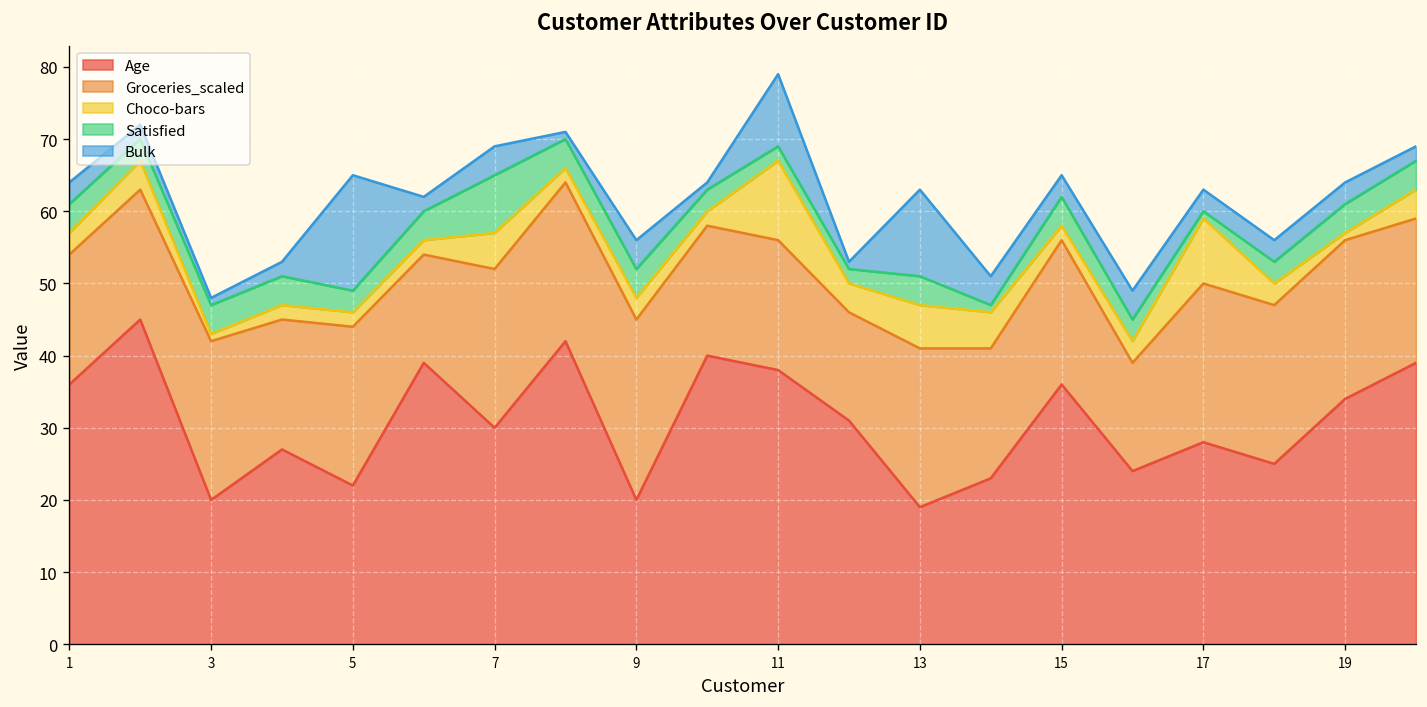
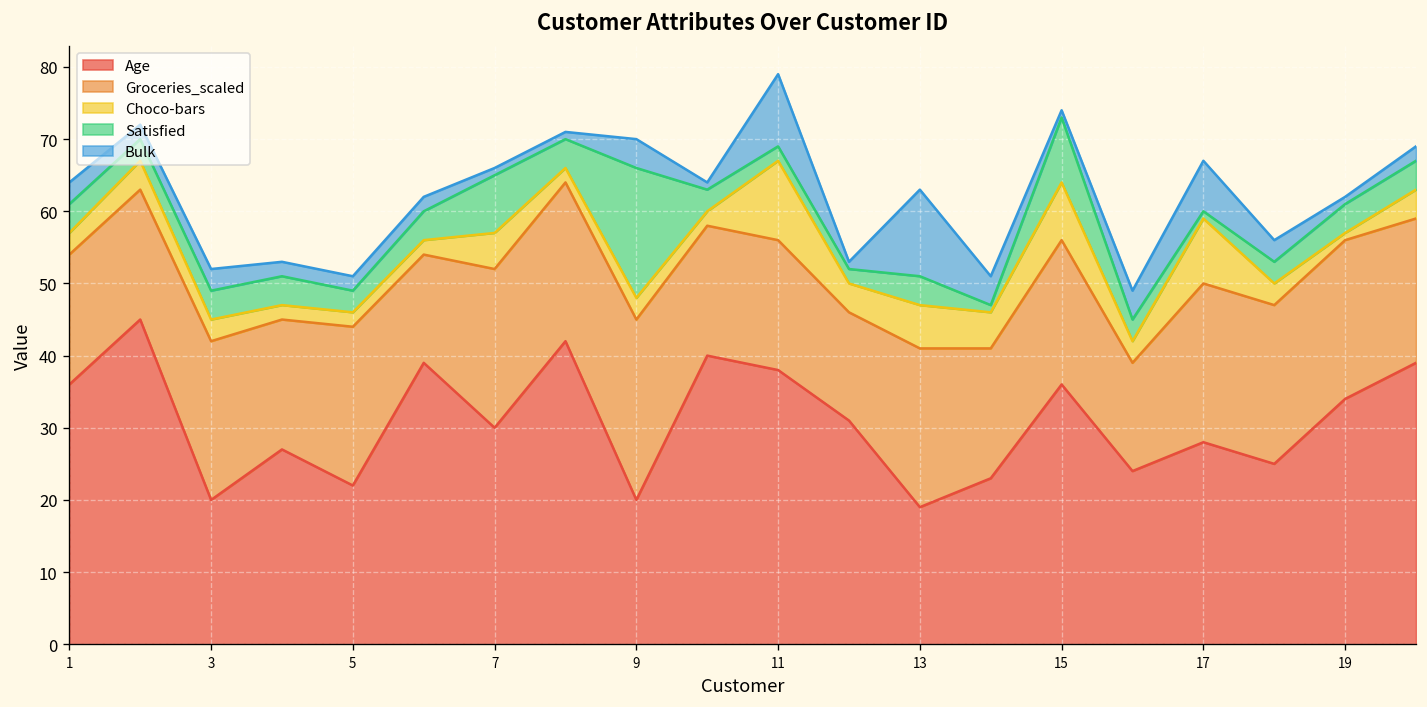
  {
    "Choco-bars": {
      "1": 3,
-     "3": 1,
+     "3": 3,
      "5": 2,
      "7": 5,
      "9": 3,
      "11": 11,
      "13": 6,
-     "15": 2,
+     "15": 8,
      "17": 9,
      "19": 1
    },
    "Satisfied": {
      "1": 4,
      "3": 4,
      "5": 3,
      "7": 8,
-     "9": 4,
+     "9": 18,
      "11": 2,
      "13": 4,
-     "15": 4,
+     "15": 9,
      "17": 1,
      "19": 4
    },
    "Bulk": {
      "1": 3,
-     "3": 1,
-     "5": 16,
-     "7": 4,
+     "3": 3,
+     "5": 2,
+     "7": 1,
      "9": 4,
      "11": 10,
      "13": 12,
-     "15": 3,
-     "17": 3,
-     "19": 3
+     "15": 1,
+     "17": 7,
+     "19": 1
    }
  }
